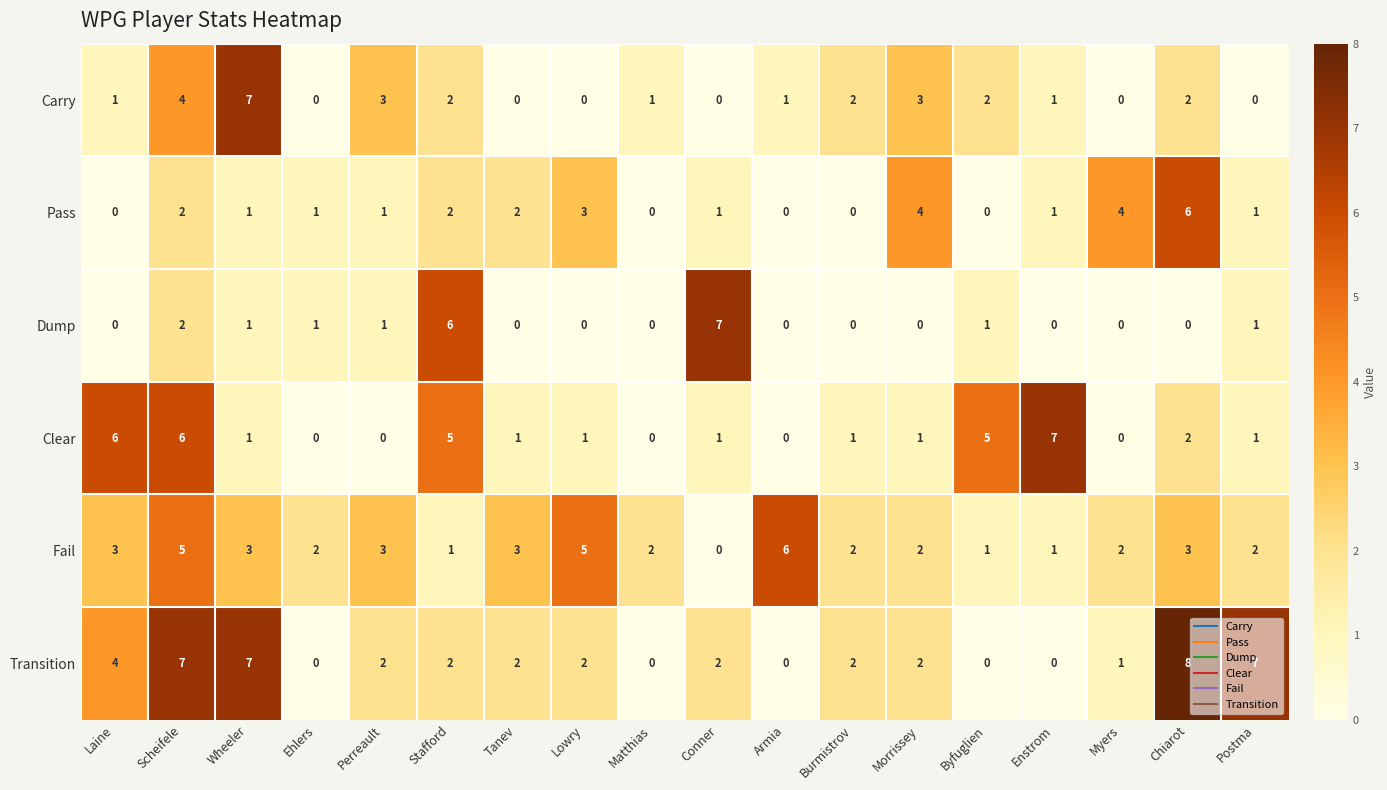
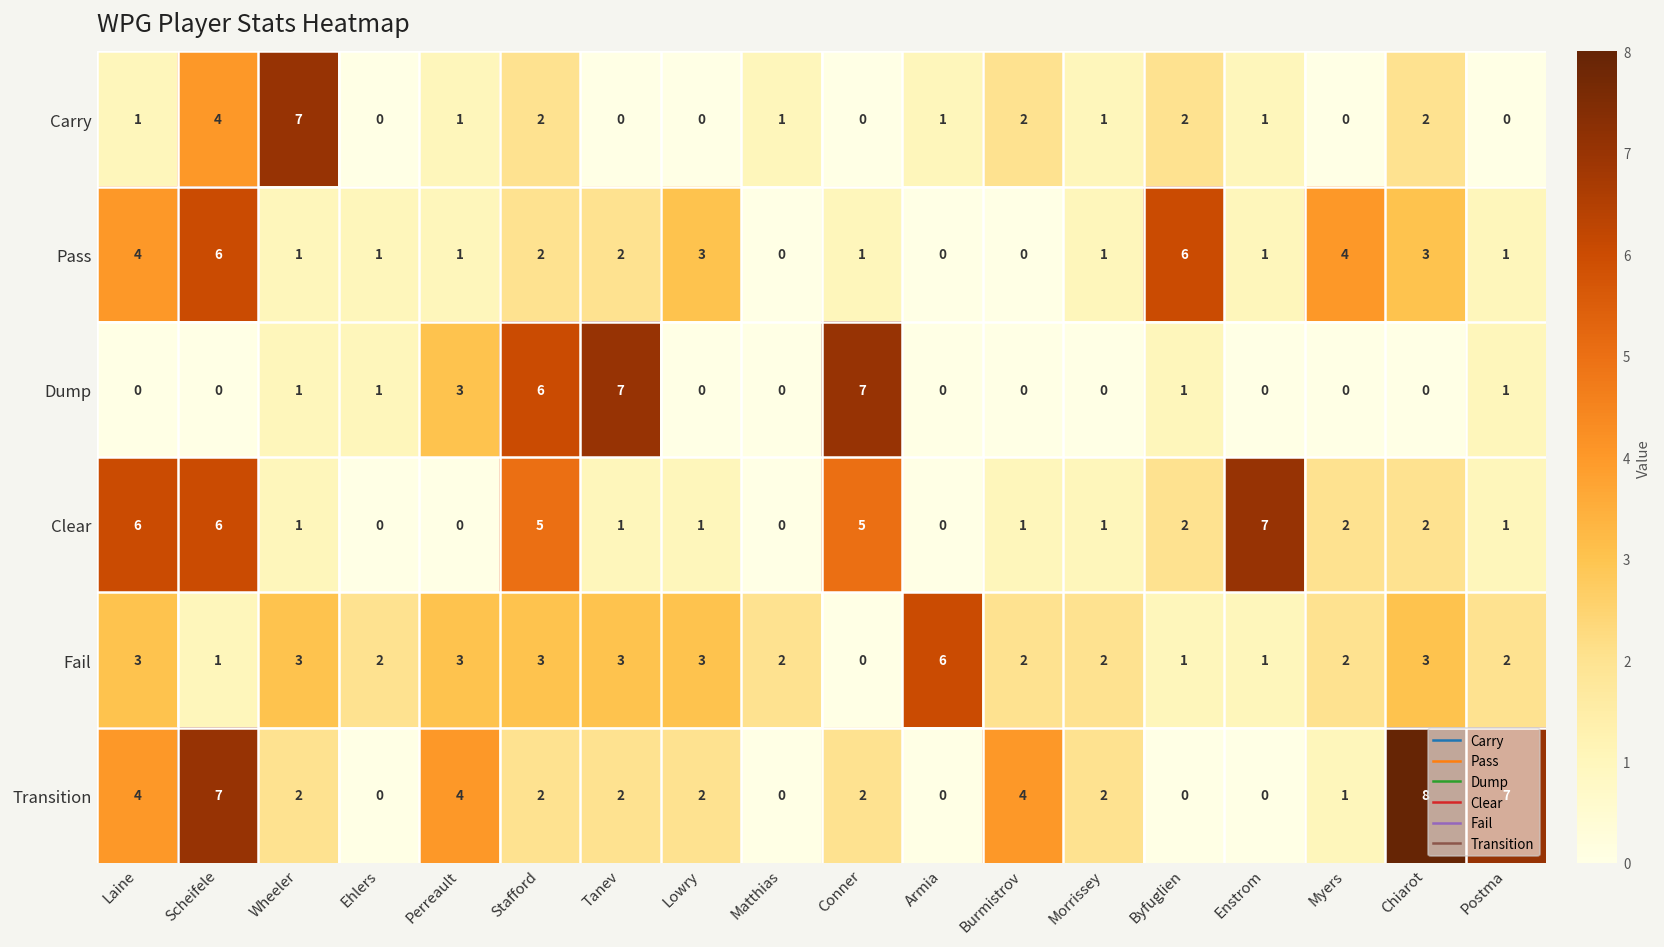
  {
    "Carry": {
      "Laine": 1,
      "Scheifele": 4,
      "Wheeler": 7,
      "Ehlers": 0,
-     "Perreault": 3,
+     "Perreault": 1,
      "Stafford": 2,
      "Tanev": 0,
      "Lowry": 0,
      "Matthias": 1,
      "Conner": 0,
      "Armia": 1,
      "Burmistrov": 2,
-     "Morrissey": 3,
+     "Morrissey": 1,
      "Byfuglien": 2,
      "Enstrom": 1,
      "Myers": 0,
      "Chiarot": 2,
      "Postma": 0
    },
    "Pass": {
-     "Laine": 0,
-     "Scheifele": 2,
+     "Laine": 4,
+     "Scheifele": 6,
      "Wheeler": 1,
      "Ehlers": 1,
      "Perreault": 1,
      "Stafford": 2,
      "Tanev": 2,
      "Lowry": 3,
      "Matthias": 0,
      "Conner": 1,
      "Armia": 0,
      "Burmistrov": 0,
-     "Morrissey": 4,
-     "Byfuglien": 0,
+     "Morrissey": 1,
+     "Byfuglien": 6,
      "Enstrom": 1,
      "Myers": 4,
-     "Chiarot": 6,
+     "Chiarot": 3,
      "Postma": 1
    },
    "Dump": {
      "Laine": 0,
-     "Scheifele": 2,
+     "Scheifele": 0,
      "Wheeler": 1,
      "Ehlers": 1,
-     "Perreault": 1,
+     "Perreault": 3,
      "Stafford": 6,
-     "Tanev": 0,
+     "Tanev": 7,
      "Lowry": 0,
      "Matthias": 0,
      "Conner": 7,
      "Armia": 0,
      "Burmistrov": 0,
      "Morrissey": 0,
      "Byfuglien": 1,
      "Enstrom": 0,
      "Myers": 0,
      "Chiarot": 0,
      "Postma": 1
    },
    "Clear": {
      "Laine": 6,
      "Scheifele": 6,
      "Wheeler": 1,
      "Ehlers": 0,
      "Perreault": 0,
      "Stafford": 5,
      "Tanev": 1,
      "Lowry": 1,
      "Matthias": 0,
-     "Conner": 1,
+     "Conner": 5,
      "Armia": 0,
      "Burmistrov": 1,
      "Morrissey": 1,
-     "Byfuglien": 5,
+     "Byfuglien": 2,
      "Enstrom": 7,
-     "Myers": 0,
+     "Myers": 2,
      "Chiarot": 2,
      "Postma": 1
    },
    "Fail": {
      "Laine": 3,
-     "Scheifele": 5,
+     "Scheifele": 1,
      "Wheeler": 3,
      "Ehlers": 2,
      "Perreault": 3,
-     "Stafford": 1,
+     "Stafford": 3,
      "Tanev": 3,
-     "Lowry": 5,
+     "Lowry": 3,
      "Matthias": 2,
      "Conner": 0,
      "Armia": 6,
      "Burmistrov": 2,
      "Morrissey": 2,
      "Byfuglien": 1,
      "Enstrom": 1,
      "Myers": 2,
      "Chiarot": 3,
      "Postma": 2
    },
    "Transition": {
      "Laine": 4,
      "Scheifele": 7,
-     "Wheeler": 7,
+     "Wheeler": 2,
      "Ehlers": 0,
-     "Perreault": 2,
+     "Perreault": 4,
      "Stafford": 2,
      "Tanev": 2,
      "Lowry": 2,
      "Matthias": 0,
      "Conner": 2,
      "Armia": 0,
-     "Burmistrov": 2,
+     "Burmistrov": 4,
      "Morrissey": 2,
      "Byfuglien": 0,
      "Enstrom": 0,
      "Myers": 1
    }
  }
